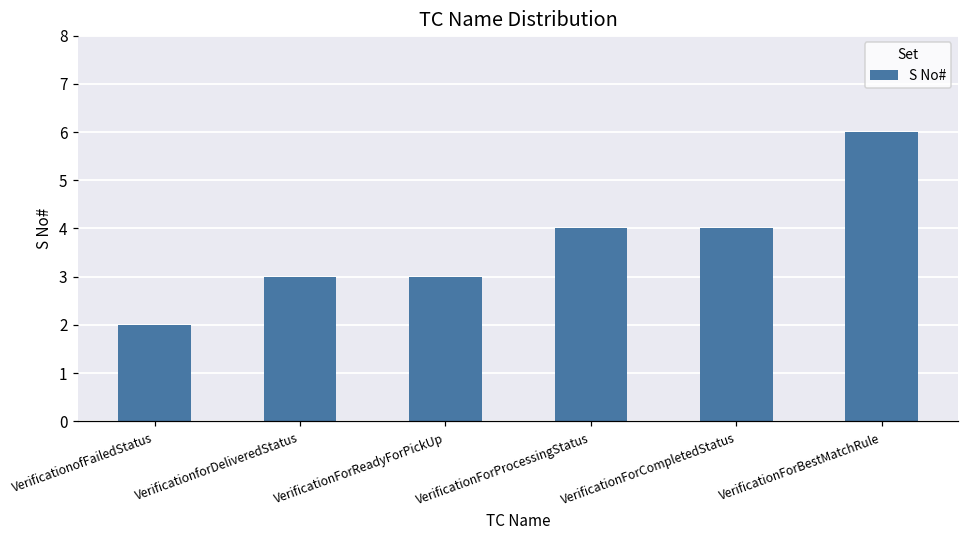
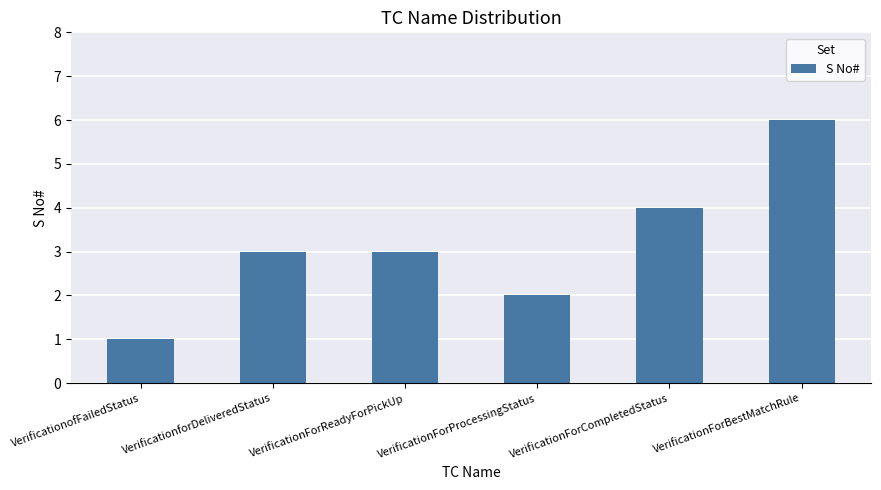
  {
-   "VerificationofFailedStatus": 2,
+   "VerificationofFailedStatus": 1,
    "VerificationforDeliveredStatus": 3,
    "VerificationForReadyForPickUp": 3,
-   "VerificationForProcessingStatus": 4,
+   "VerificationForProcessingStatus": 2,
    "VerificationForCompletedStatus": 4,
    "VerificationForBestMatchRule": 6
  }
